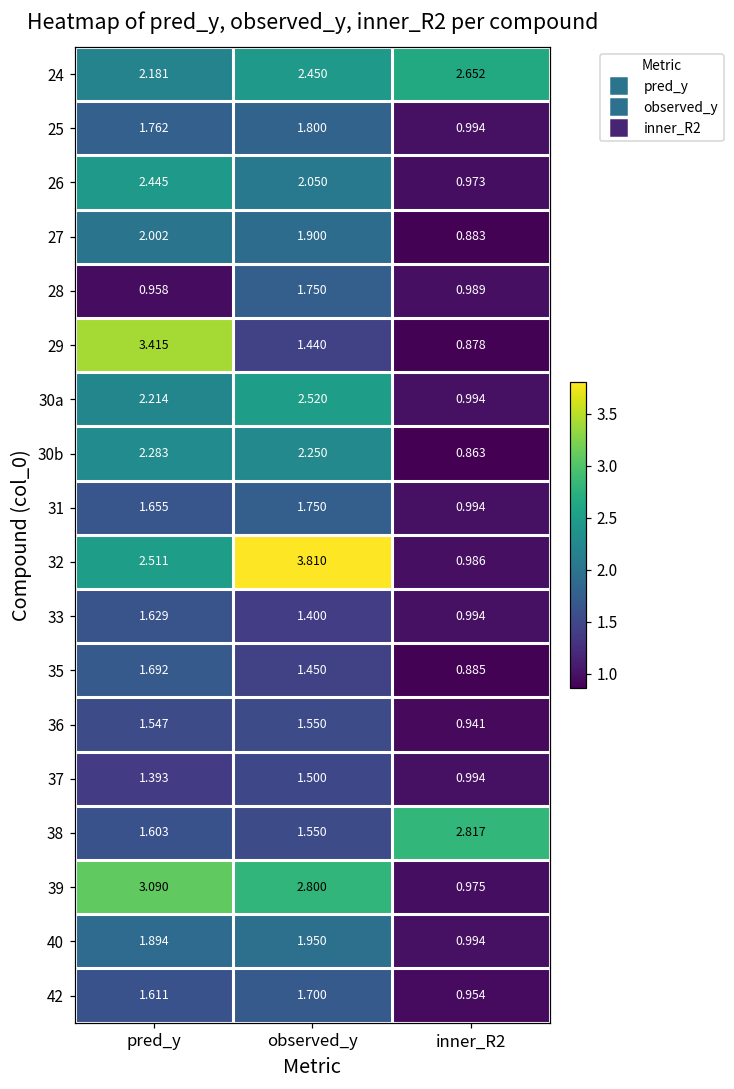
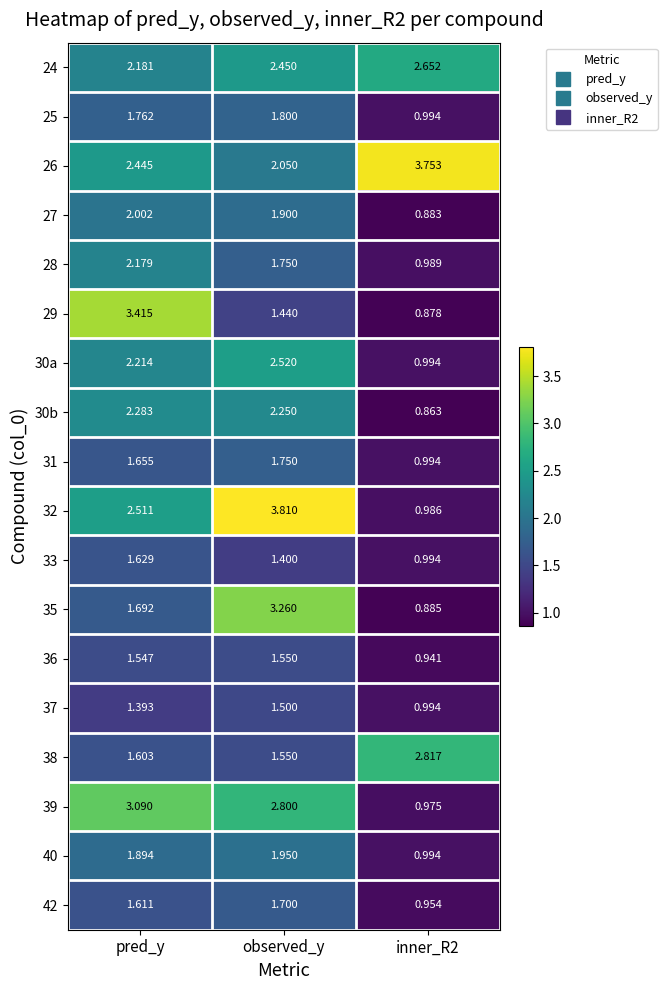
  {
    "24": {
      "pred_y": 2.181,
      "observed_y": 2.450,
      "inner_R2": 2.652
    },
    "25": {
      "pred_y": 1.762,
      "observed_y": 1.800,
      "inner_R2": 0.994
    },
    "26": {
      "pred_y": 2.445,
      "observed_y": 2.050,
-     "inner_R2": 0.973
+     "inner_R2": 3.753
    },
    "27": {
      "pred_y": 2.002,
      "observed_y": 1.900,
      "inner_R2": 0.883
    },
    "28": {
-     "pred_y": 0.958,
+     "pred_y": 2.179,
      "observed_y": 1.750,
      "inner_R2": 0.989
    },
    "29": {
      "pred_y": 3.415,
      "observed_y": 1.440,
      "inner_R2": 0.878
    },
    "30a": {
      "pred_y": 2.214,
      "observed_y": 2.520,
      "inner_R2": 0.994
    },
    "30b": {
      "pred_y": 2.283,
      "observed_y": 2.250,
      "inner_R2": 0.863
    },
    "31": {
      "pred_y": 1.655,
      "observed_y": 1.750,
      "inner_R2": 0.994
    },
    "32": {
      "pred_y": 2.511,
      "observed_y": 3.810,
      "inner_R2": 0.986
    },
    "33": {
      "pred_y": 1.629,
      "observed_y": 1.400,
      "inner_R2": 0.994
    },
    "35": {
      "pred_y": 1.692,
-     "observed_y": 1.450,
+     "observed_y": 3.260,
      "inner_R2": 0.885
    },
    "36": {
      "pred_y": 1.547,
      "observed_y": 1.550,
      "inner_R2": 0.941
    },
    "37": {
      "pred_y": 1.393,
      "observed_y": 1.500,
      "inner_R2": 0.994
    },
    "38": {
      "pred_y": 1.603,
      "observed_y": 1.550,
      "inner_R2": 2.817
    },
    "39": {
      "pred_y": 3.090,
      "observed_y": 2.800,
      "inner_R2": 0.975
    },
    "40": {
      "pred_y": 1.894,
      "observed_y": 1.950,
      "inner_R2": 0.994
    },
    "42": {
      "pred_y": 1.611,
      "observed_y": 1.700,
      "inner_R2": 0.954
    }
  }
